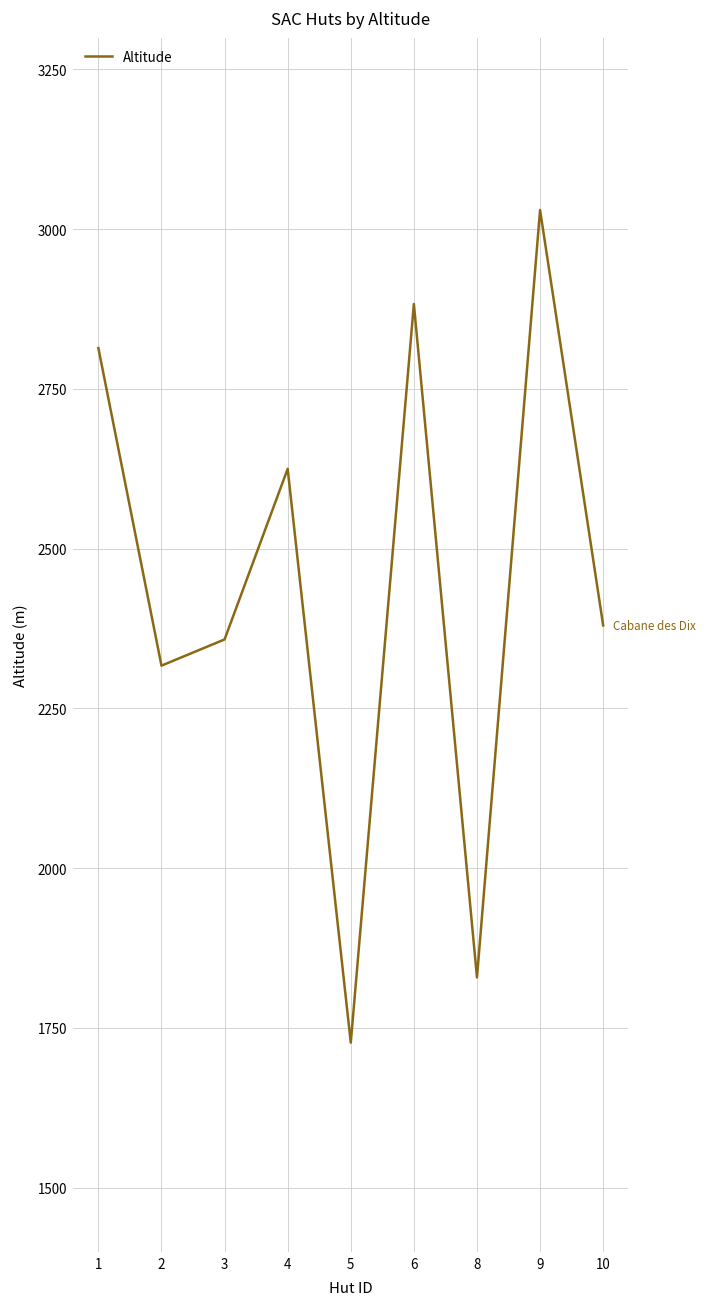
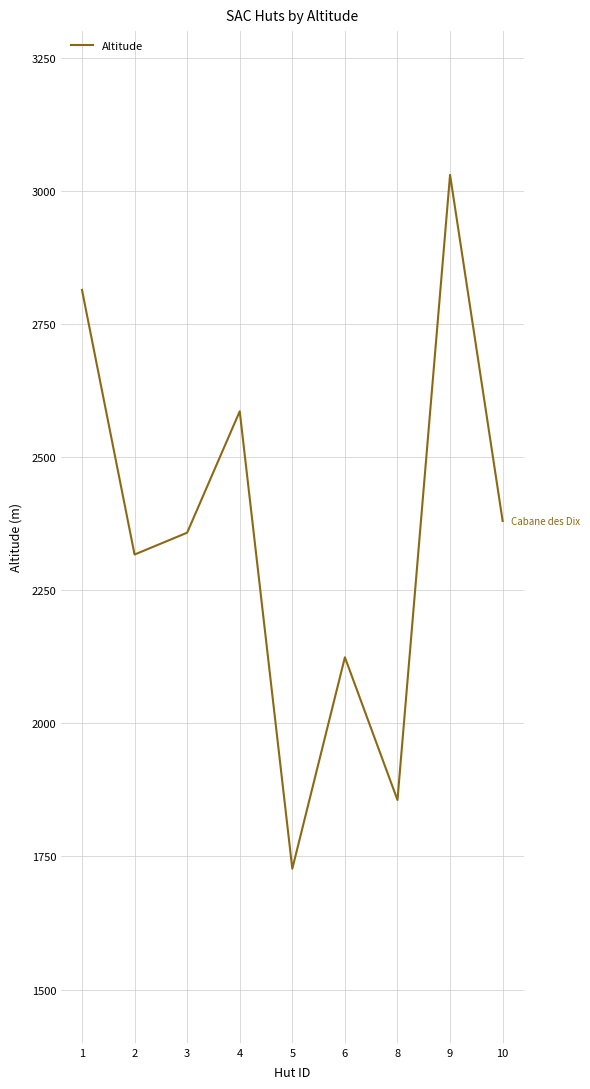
  {
    "1": 2810,
    "2": 2320,
    "3": 2360,
-   "4": 2630,
+   "4": 2590,
    "5": 1730,
-   "6": 2880,
-   "8": 1830,
+   "6": 2120,
+   "8": 1860,
    "9": 3030,
    "10": 2380
  }
